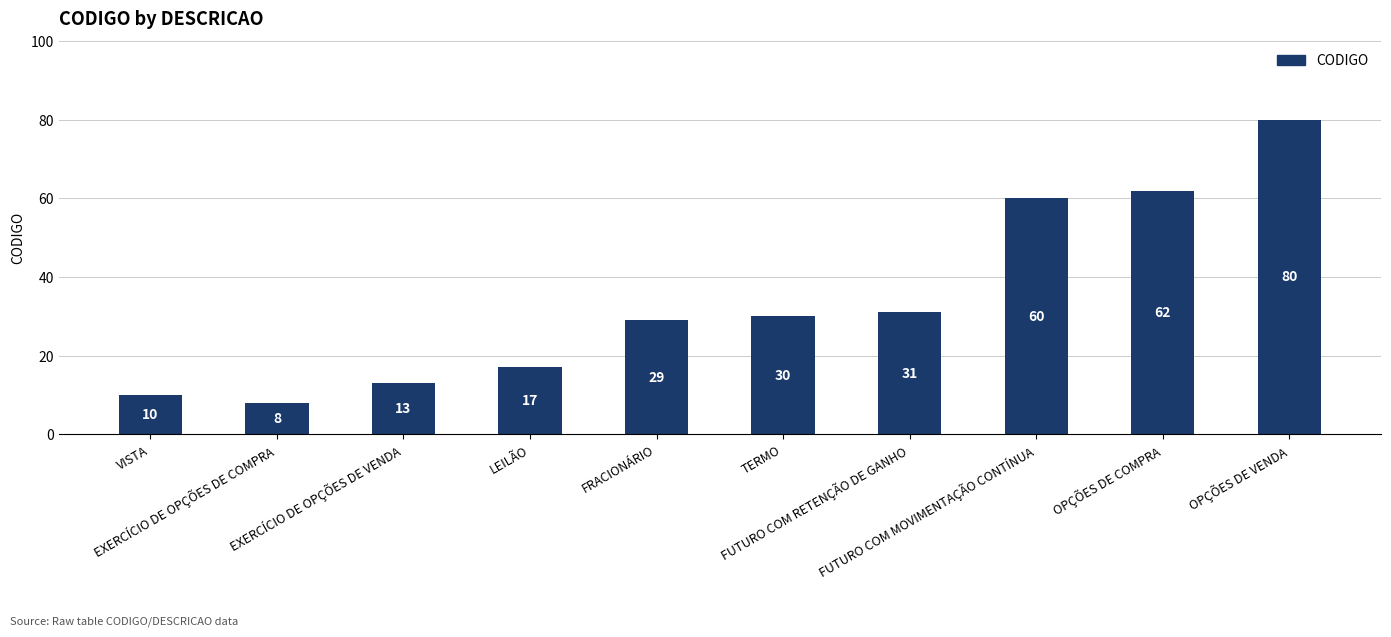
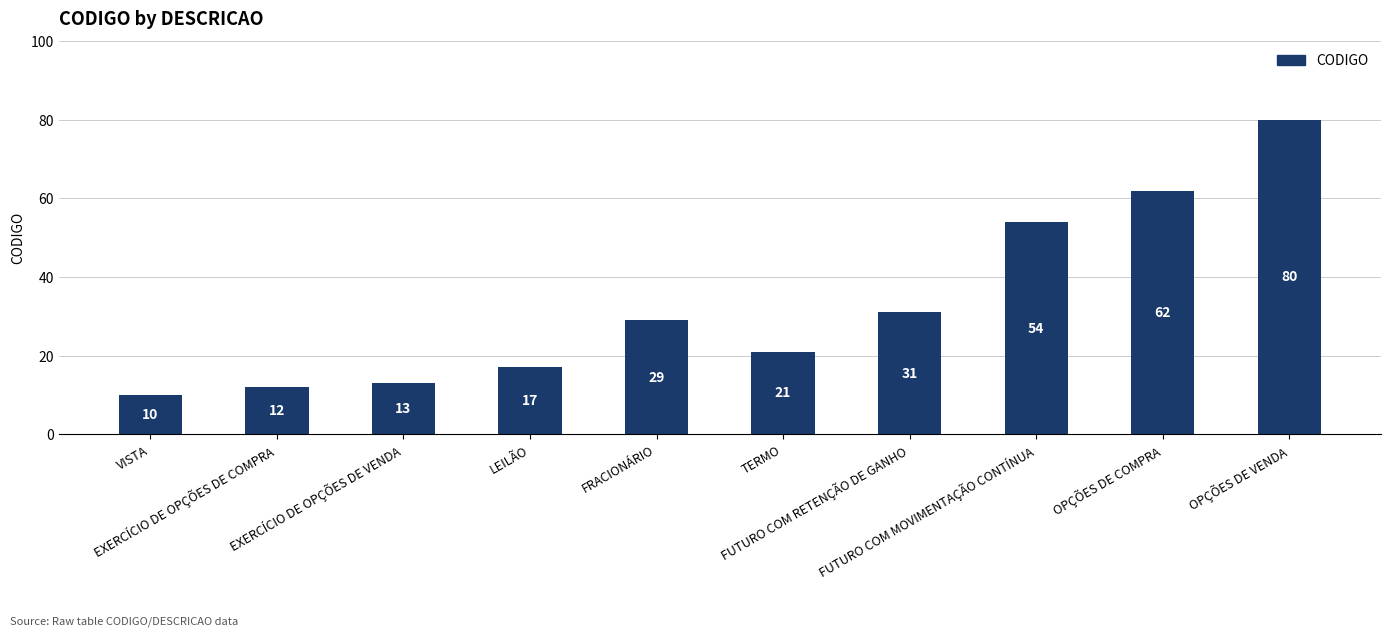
  {
    "VISTA": 10,
-   "EXERCÍCIO DE OPÇÕES DE COMPRA": 8,
+   "EXERCÍCIO DE OPÇÕES DE COMPRA": 12,
    "EXERCÍCIO DE OPÇÕES DE VENDA": 13,
    "LEILÃO": 17,
    "FRACIONÁRIO": 29,
-   "TERMO": 30,
+   "TERMO": 21,
    "FUTURO COM RETENÇÃO DE GANHO": 31,
-   "FUTURO COM MOVIMENTAÇÃO CONTÍNUA": 60,
+   "FUTURO COM MOVIMENTAÇÃO CONTÍNUA": 54,
    "OPÇÕES DE COMPRA": 62,
    "OPÇÕES DE VENDA": 80
  }
